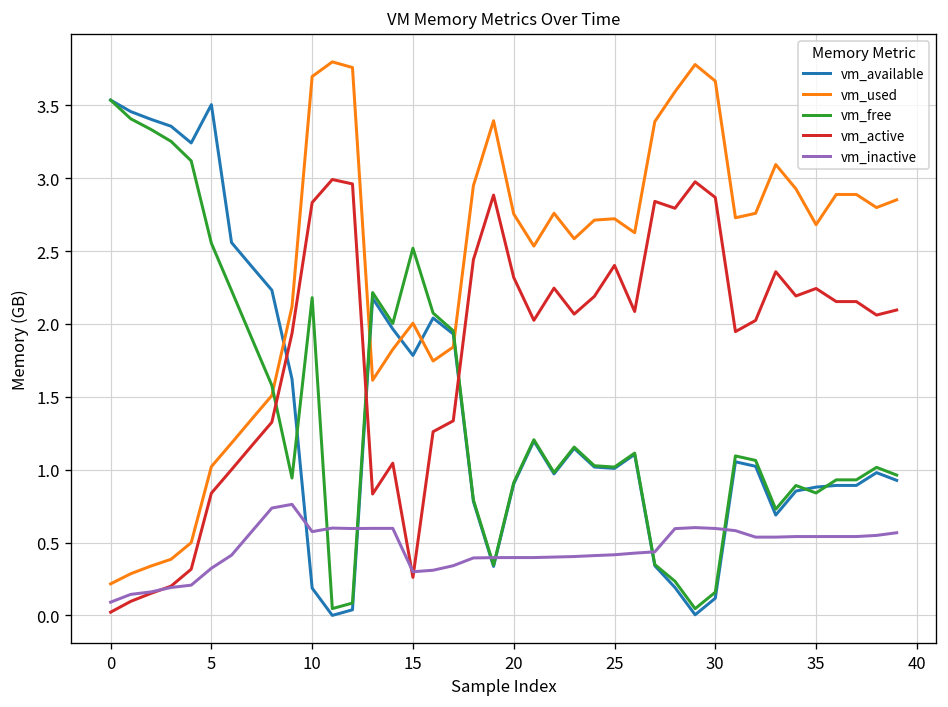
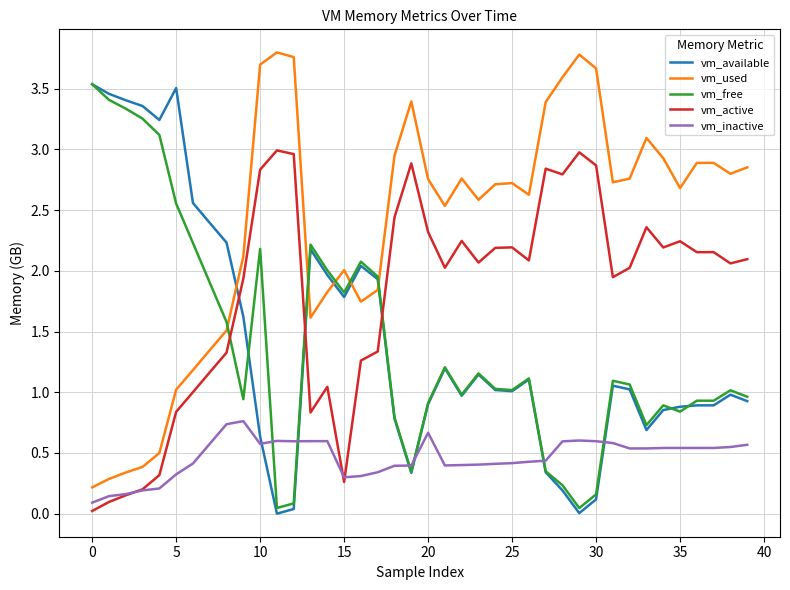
  {
    "vm_available": {
      "5": 3.50,
-     "10": 0.19,
+     "10": 0.64,
      "15": 1.78,
      "30": 0.12,
      "35": 0.88
    },
    "vm_used": {
      "0": 0.22,
      "5": 1.02,
      "10": 3.70,
      "15": 2.00,
      "20": 2.75,
      "25": 2.72,
      "30": 3.67,
      "35": 2.68
    },
    "vm_free": {
      "5": 2.55,
      "10": 2.18,
-     "15": 2.52,
+     "15": 1.82,
      "30": 0.16,
      "35": 0.84
    },
    "vm_active": {
      "0": 0.02,
      "5": 0.84,
      "10": 2.83,
      "15": 0.26,
      "20": 2.32,
-     "25": 2.40,
+     "25": 2.19,
      "30": 2.87,
      "35": 2.24
    },
    "vm_inactive": {
      "0": 0.09,
      "5": 0.32,
      "10": 0.58,
      "15": 0.30,
-     "20": 0.40,
+     "20": 0.67,
      "25": 0.42,
      "30": 0.60,
      "35": 0.54
    }
  }
